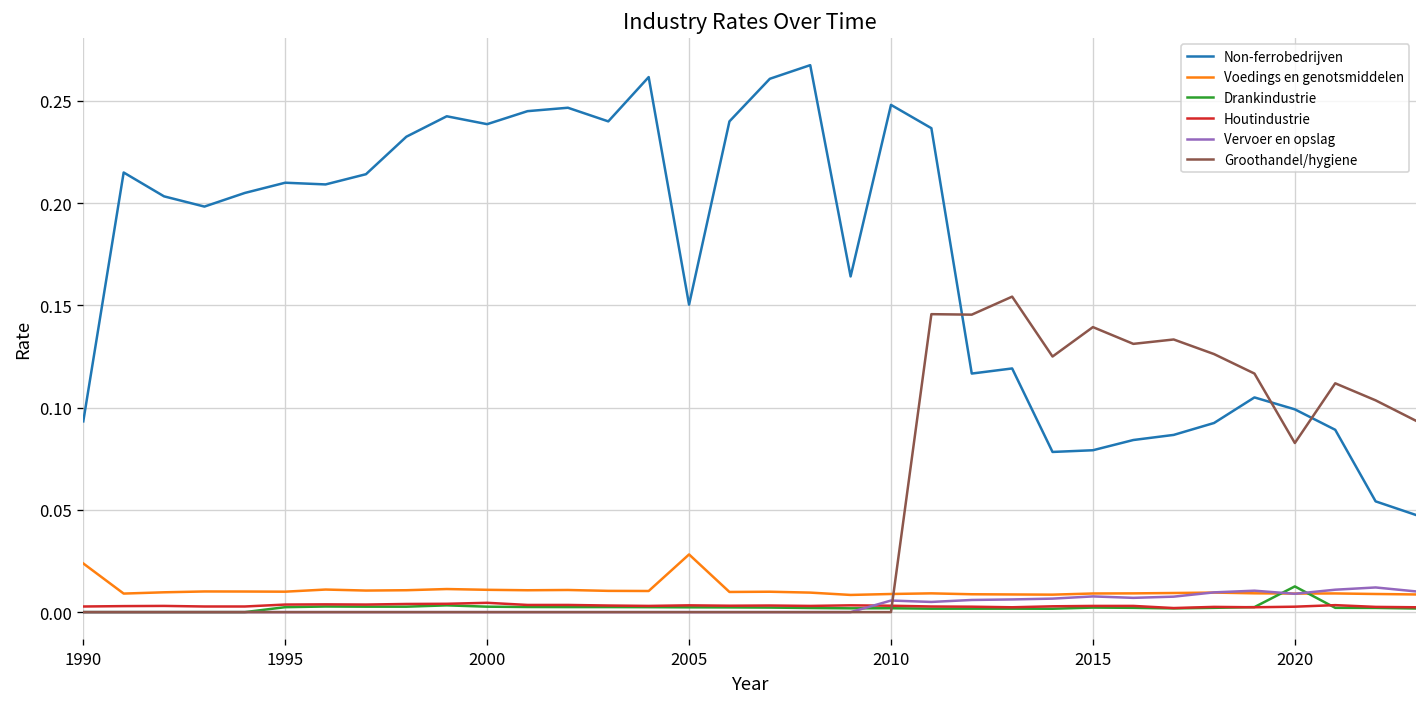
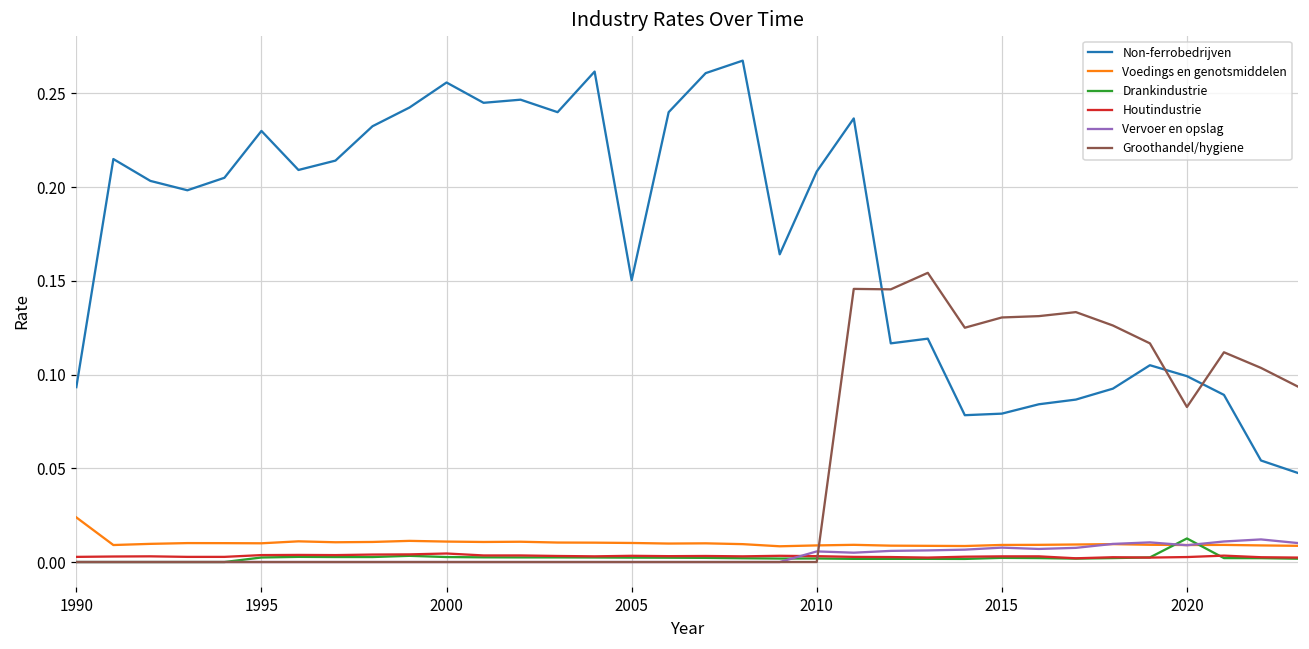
  {
    "Non-ferrobedrijven": {
      "1990": 0.093,
-     "1995": 0.21,
-     "2000": 0.239,
+     "1995": 0.23,
+     "2000": 0.256,
      "2005": 0.150,
-     "2010": 0.248,
+     "2010": 0.208,
      "2015": 0.079,
      "2020": 0.099
    },
    "Voedings en genotsmiddelen": {
      "1990": 0.024,
      "1995": 0.010,
      "2000": 0.011,
-     "2005": 0.028,
+     "2005": 0.010,
      "2010": 0.009
    },
    "Drankindustrie": {
      "2000": 0.003,
      "2020": 0.013
    },
    "Houtindustrie": {
      "1990": 0.003,
      "2000": 0.005,
      "2020": 0.003
    },
    "Vervoer en opslag": {
      "2010": 0.006
    },
    "Groothandel/hygiene": {
      "2010": 0.000,
-     "2015": 0.139,
+     "2015": 0.130,
      "2020": 0.083
    }
  }
